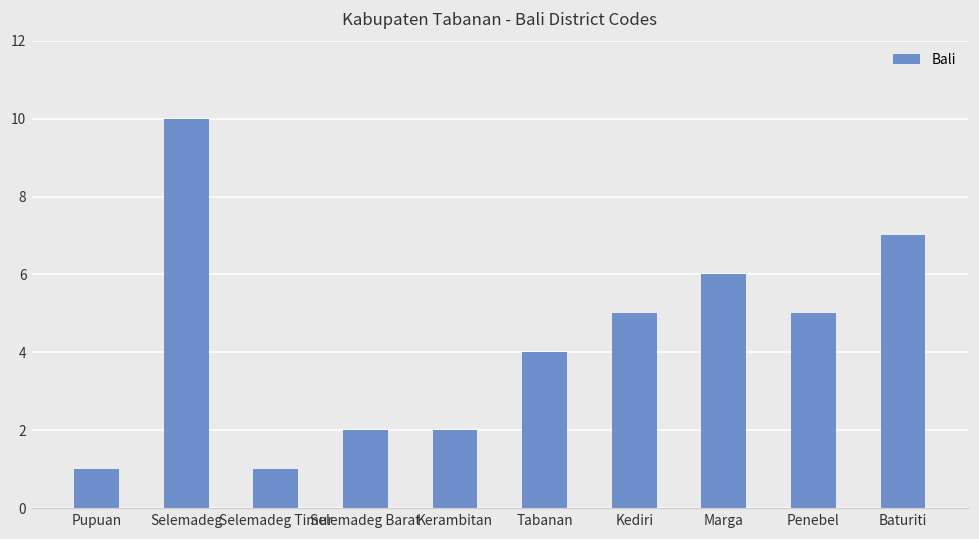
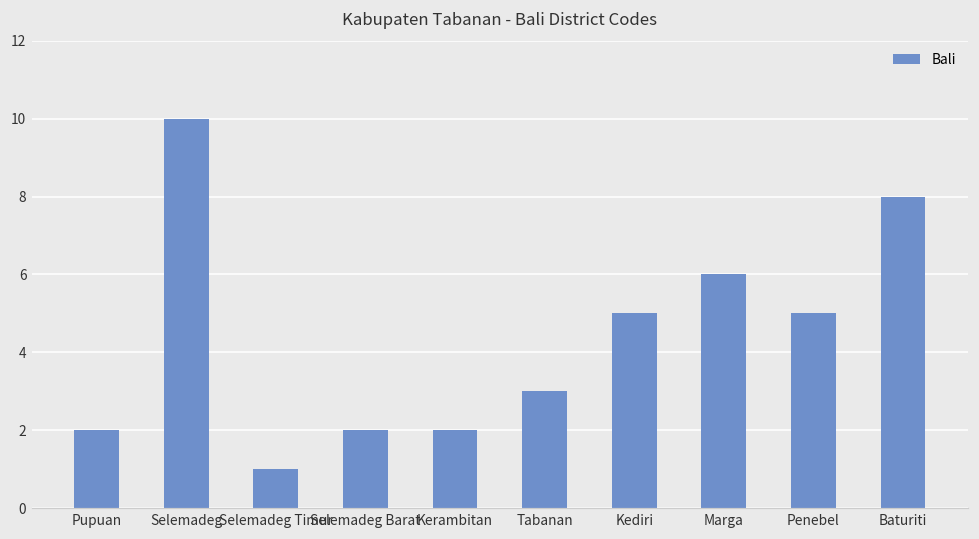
  {
-   "Pupuan": 1,
+   "Pupuan": 2,
    "Selemadeg": 10,
    "Kerambitan": 2,
-   "Tabanan": 4,
+   "Tabanan": 3,
    "Kediri": 5,
    "Marga": 6,
    "Penebel": 5,
-   "Baturiti": 7
+   "Baturiti": 8
  }
